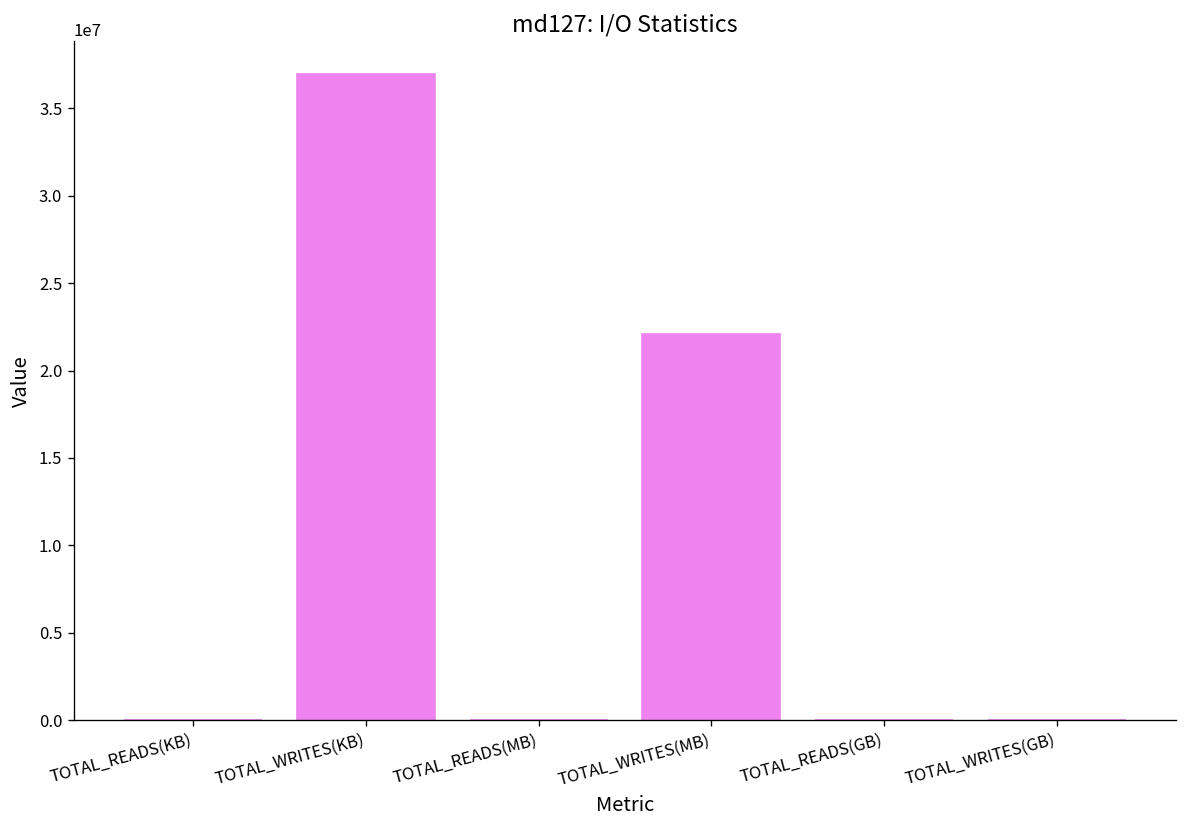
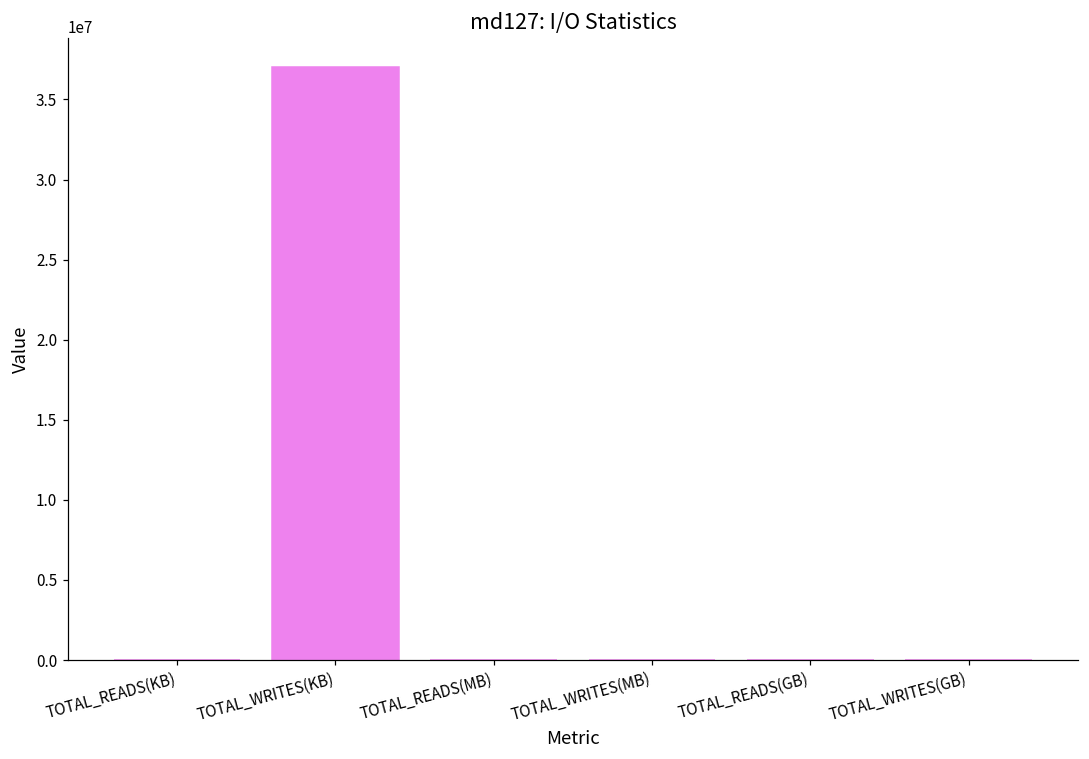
  {
    "TOTAL_WRITES(KB)": 37000000,
    "TOTAL_READS(MB)": 0,
-   "TOTAL_WRITES(MB)": 22100000,
+   "TOTAL_WRITES(MB)": 0,
    "TOTAL_READS(GB)": 0
  }
